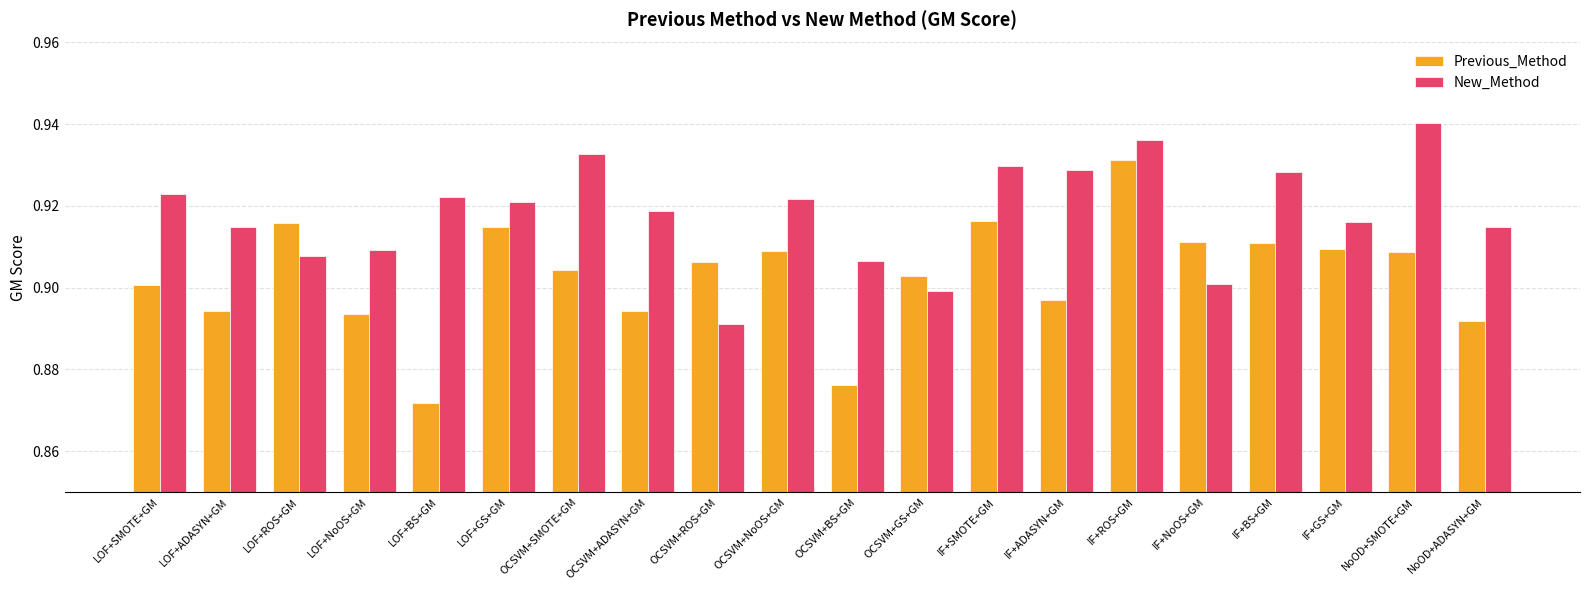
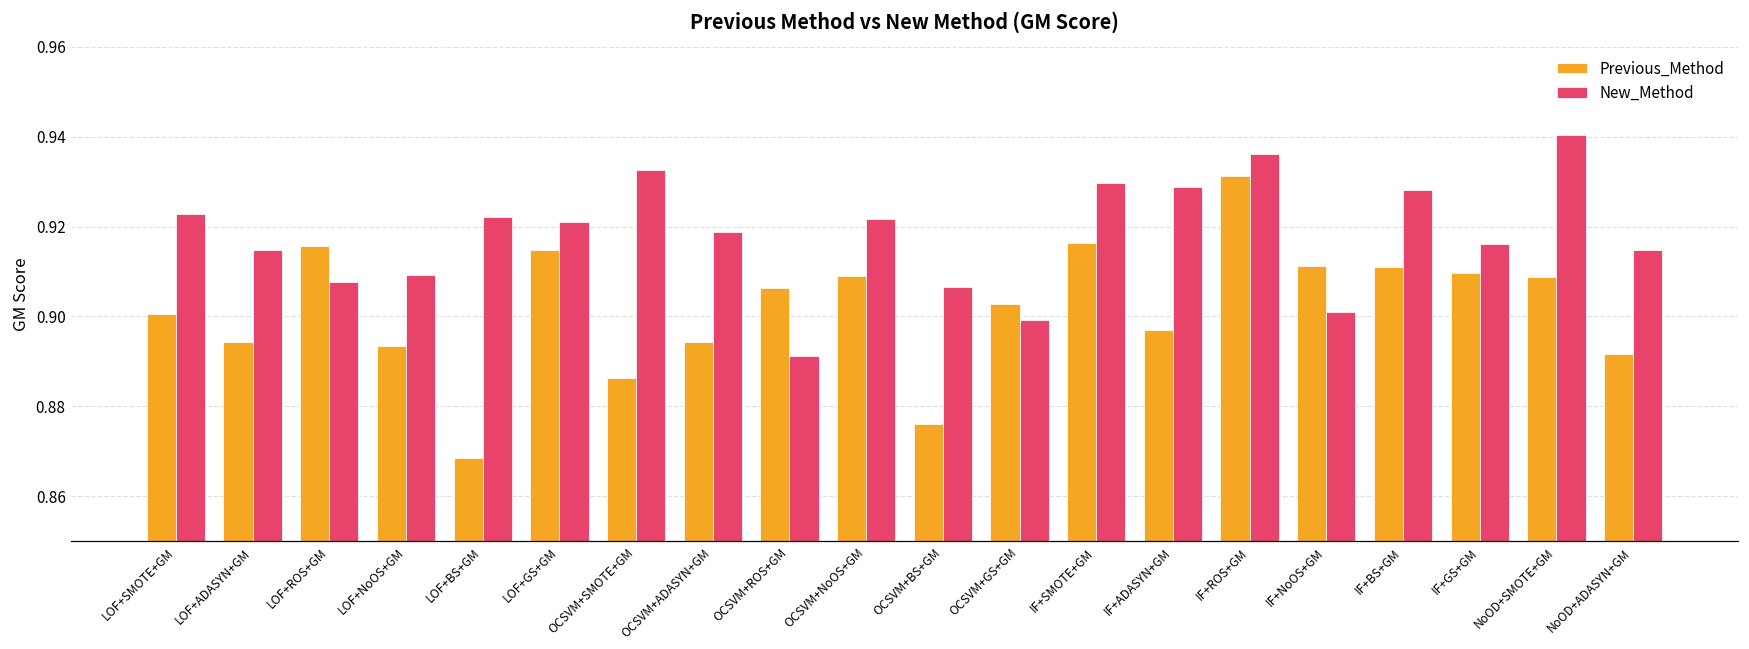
  {
    "Previous_Method": {
      "LOF+SMOTE+GM": 0.901,
      "LOF+ADASYN+GM": 0.894,
      "LOF+ROS+GM": 0.916,
      "LOF+NoOS+GM": 0.893,
-     "LOF+BS+GM": 0.872,
+     "LOF+BS+GM": 0.869,
      "LOF+GS+GM": 0.915,
-     "OCSVM+SMOTE+GM": 0.904,
+     "OCSVM+SMOTE+GM": 0.886,
      "OCSVM+ADASYN+GM": 0.894,
      "OCSVM+ROS+GM": 0.906,
      "OCSVM+NoOS+GM": 0.909,
      "OCSVM+BS+GM": 0.876,
      "OCSVM+GS+GM": 0.903,
      "IF+SMOTE+GM": 0.916,
      "IF+ADASYN+GM": 0.897,
      "IF+ROS+GM": 0.931,
      "IF+NoOS+GM": 0.911,
      "IF+BS+GM": 0.911,
      "IF+GS+GM": 0.910,
      "NoOD+SMOTE+GM": 0.909,
      "NoOD+ADASYN+GM": 0.892
    },
    "New_Method": {
      "LOF+SMOTE+GM": 0.923,
      "LOF+ADASYN+GM": 0.915,
      "LOF+ROS+GM": 0.908,
      "LOF+NoOS+GM": 0.909,
      "LOF+BS+GM": 0.922,
      "LOF+GS+GM": 0.921,
      "OCSVM+SMOTE+GM": 0.933,
      "OCSVM+ADASYN+GM": 0.919,
      "OCSVM+ROS+GM": 0.891,
      "OCSVM+NoOS+GM": 0.922,
      "OCSVM+BS+GM": 0.906,
      "OCSVM+GS+GM": 0.899,
      "IF+SMOTE+GM": 0.930,
      "IF+ADASYN+GM": 0.929,
      "IF+ROS+GM": 0.936,
      "IF+NoOS+GM": 0.901,
      "IF+BS+GM": 0.928,
      "IF+GS+GM": 0.916,
      "NoOD+SMOTE+GM": 0.940,
      "NoOD+ADASYN+GM": 0.915
    }
  }
